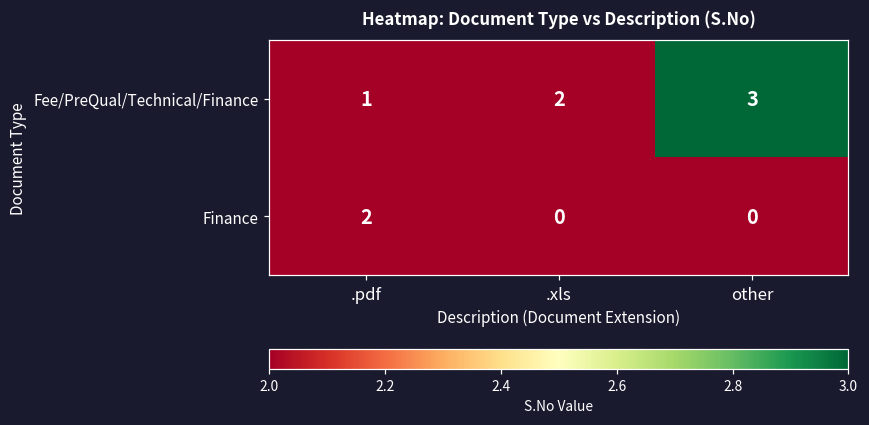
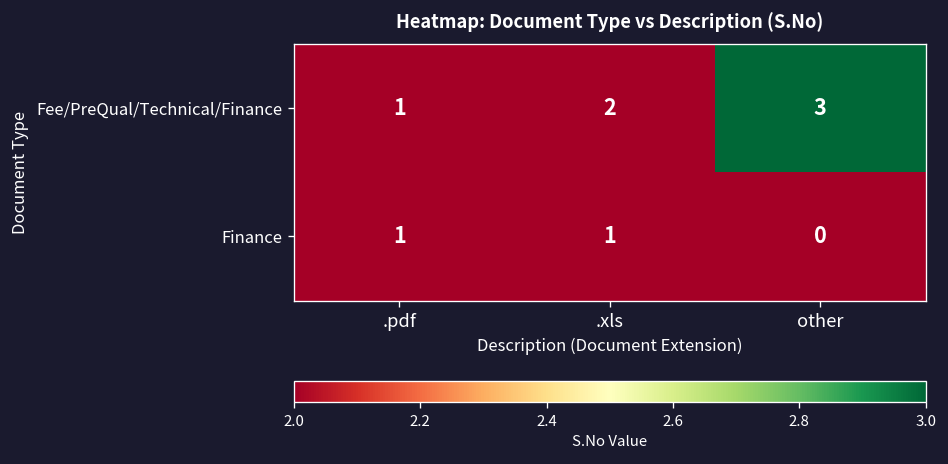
  {
    "Fee/PreQual/Technical/Finance": {
      ".pdf": 1,
      ".xls": 2,
      "other": 3
    },
    "Finance": {
-     ".pdf": 2,
-     ".xls": 0,
+     ".pdf": 1,
+     ".xls": 1,
      "other": 0
    }
  }
